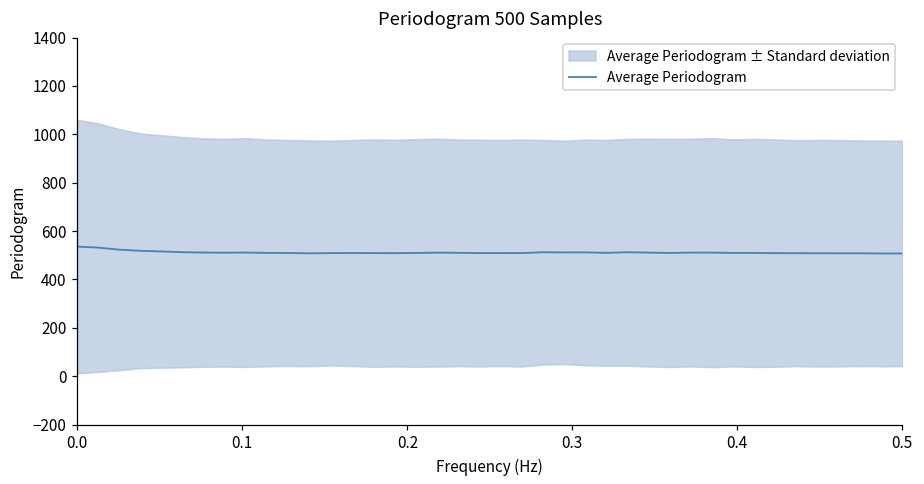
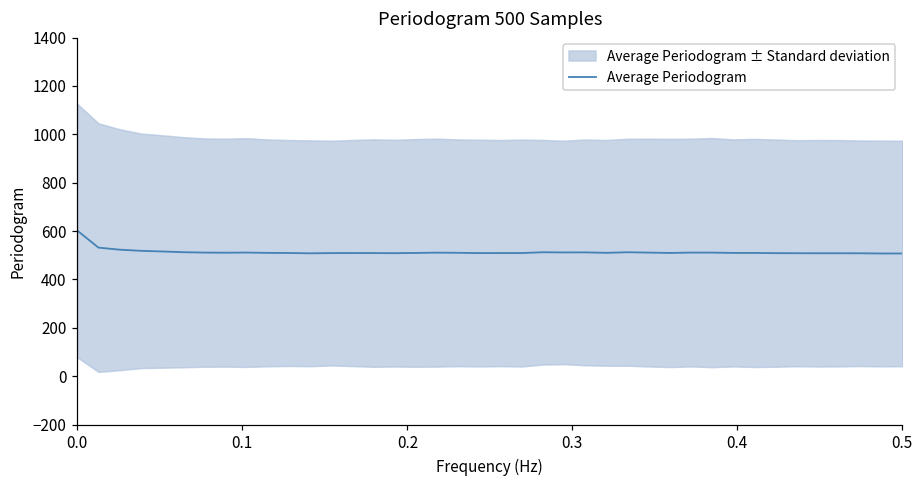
  {
    "Average Periodogram": {
-     "0.0": 540,
+     "0.0": 600,
      "0.5": 510
    }
  }
